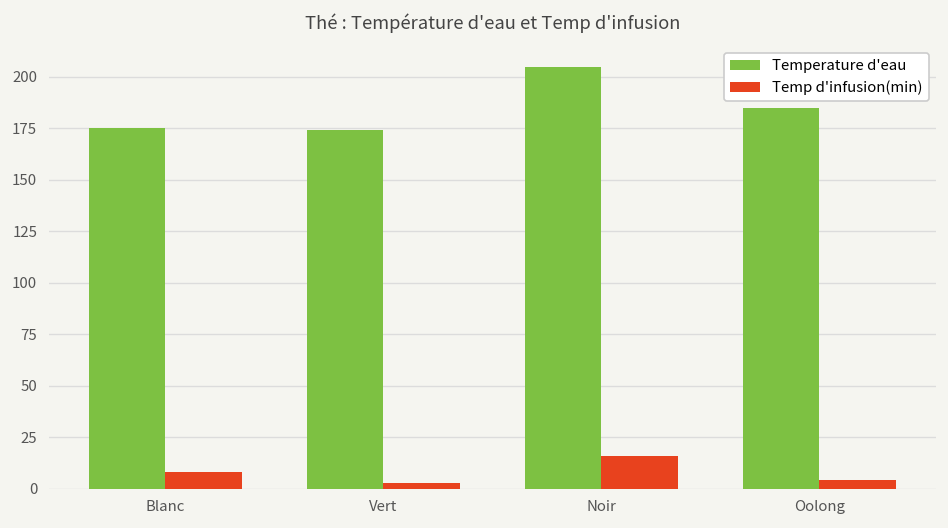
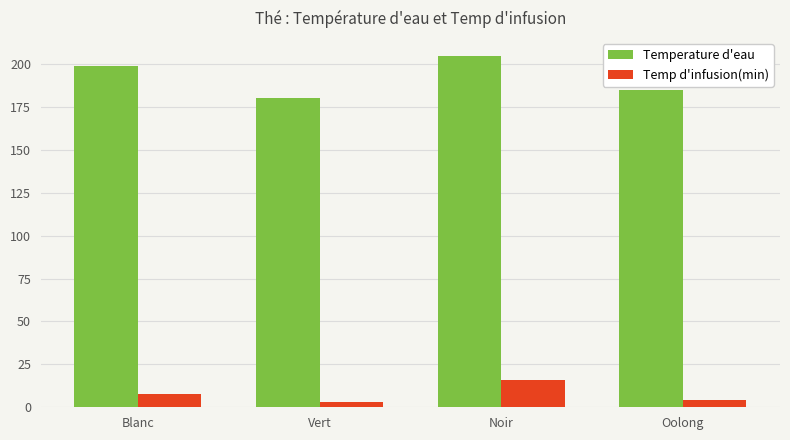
  {
    "Temperature d'eau": {
-     "Blanc": 175,
-     "Vert": 174,
+     "Blanc": 199,
+     "Vert": 180,
      "Noir": 205,
      "Oolong": 185
    },
    "Temp d'infusion(min)": {
      "Blanc": 8,
      "Vert": 3,
      "Noir": 16,
      "Oolong": 4
    }
  }
